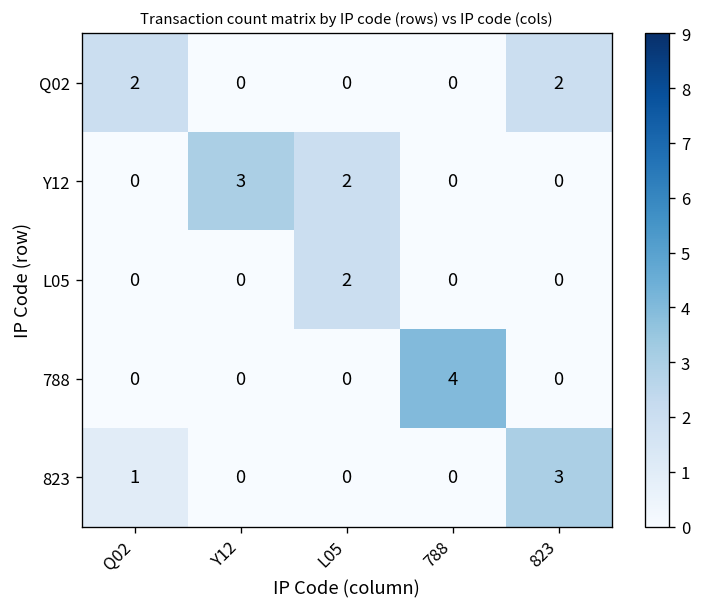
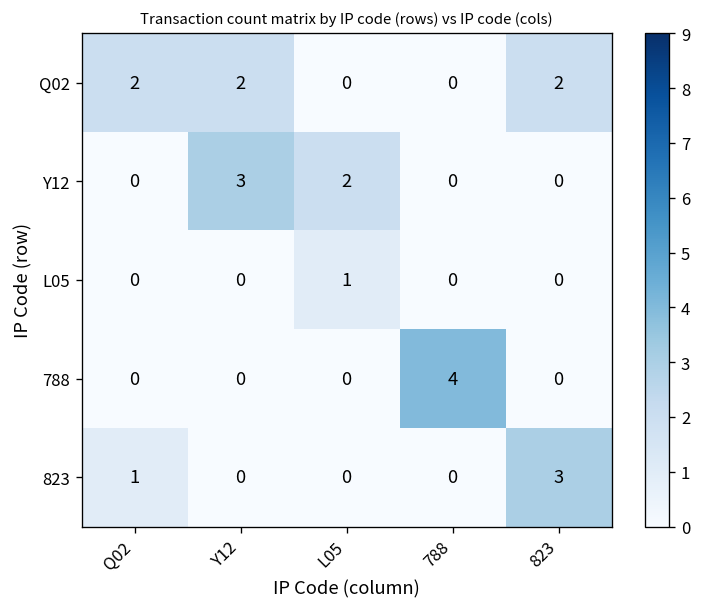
  {
    "Q02": {
      "Q02": 2,
-     "Y12": 0,
+     "Y12": 2,
      "L05": 0,
      "788": 0,
      "823": 2
    },
    "Y12": {
      "Q02": 0,
      "Y12": 3,
      "L05": 2,
      "788": 0,
      "823": 0
    },
    "L05": {
      "Q02": 0,
      "Y12": 0,
-     "L05": 2,
+     "L05": 1,
      "788": 0,
      "823": 0
    },
    "788": {
      "Q02": 0,
      "Y12": 0,
      "L05": 0,
      "788": 4,
      "823": 0
    },
    "823": {
      "Q02": 1,
      "Y12": 0,
      "L05": 0,
      "788": 0,
      "823": 3
    }
  }
